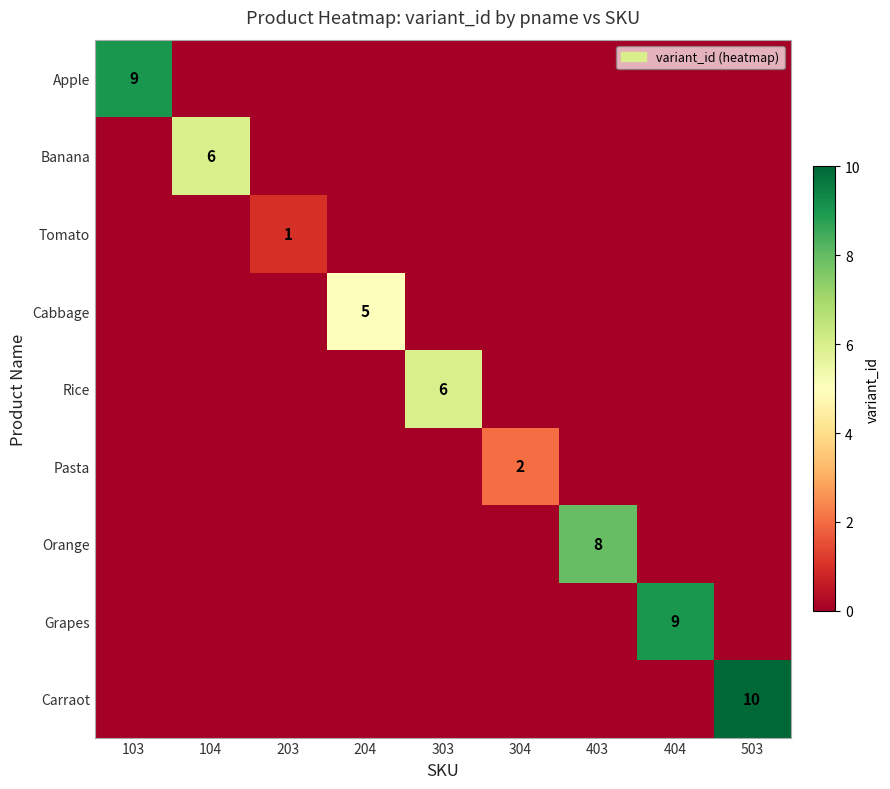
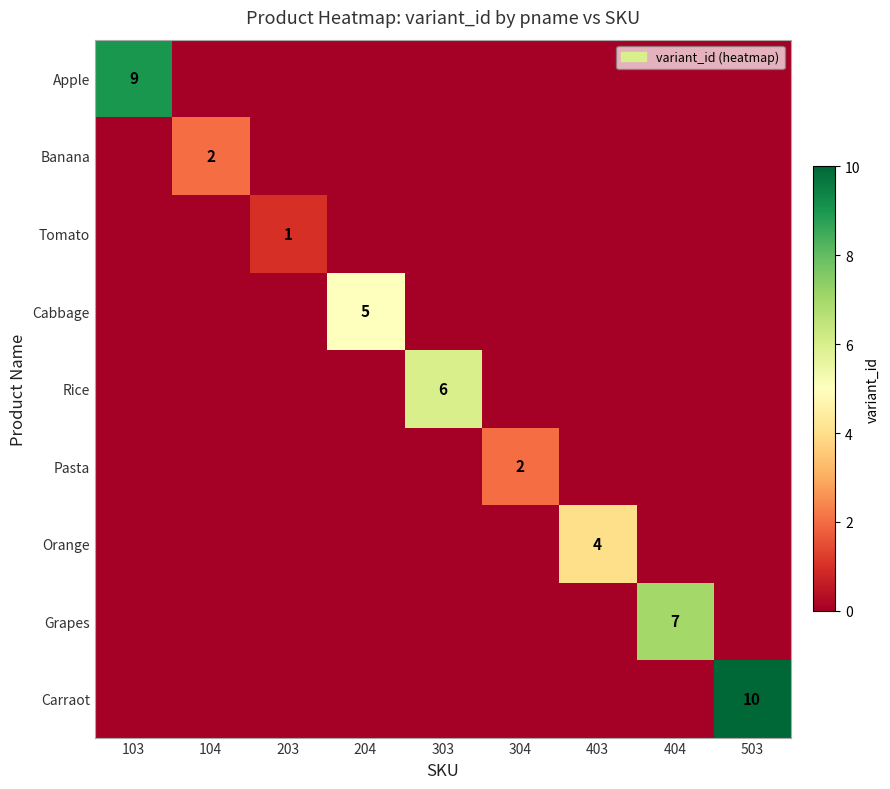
  {
    "Apple": {
      "103": 9
    },
    "Banana": {
-     "104": 6
+     "104": 2
    },
    "Tomato": {
      "203": 1
    },
    "Cabbage": {
      "204": 5
    },
    "Rice": {
      "303": 6
    },
    "Pasta": {
      "304": 2
    },
    "Orange": {
-     "403": 8
+     "403": 4
    },
    "Grapes": {
-     "404": 9
+     "404": 7
    },
    "Carraot": {
      "503": 10
    }
  }
